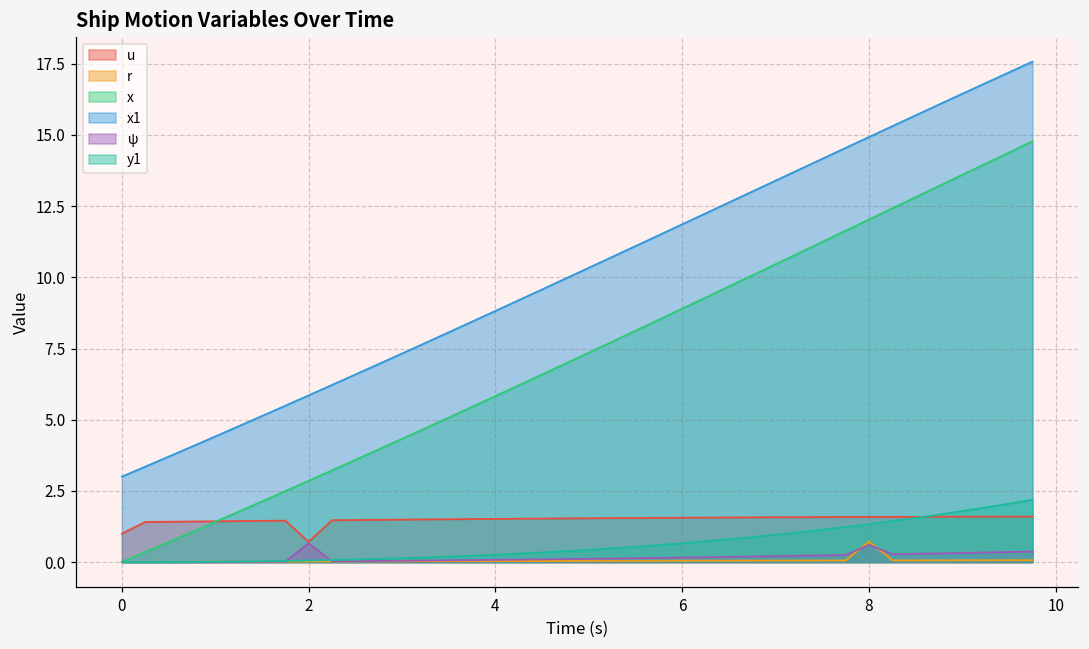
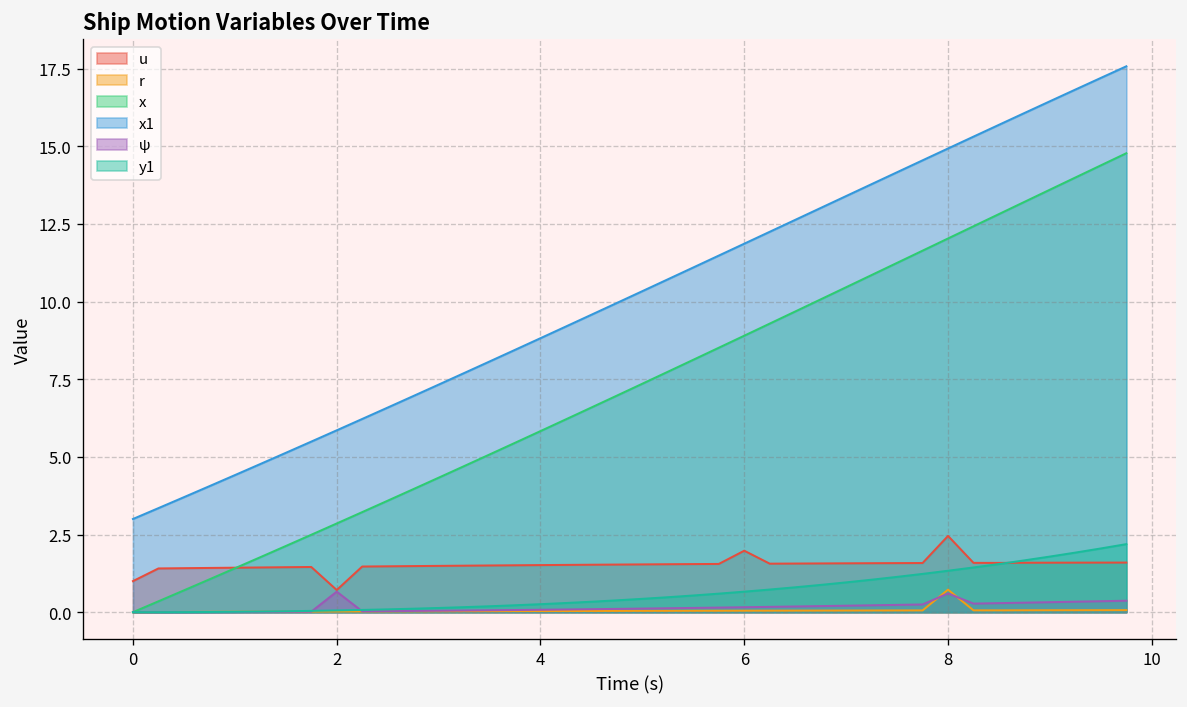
  {
    "u": {
      "0": 1.0,
      "4": 1.5,
-     "6": 1.6,
-     "8": 1.6
+     "6": 2.0,
+     "8": 2.5
    },
    "r": {
      "6": 0.0,
      "8": 0.7
    },
    "ψ": {
      "6": 0.2,
      "8": 0.6
    }
  }
